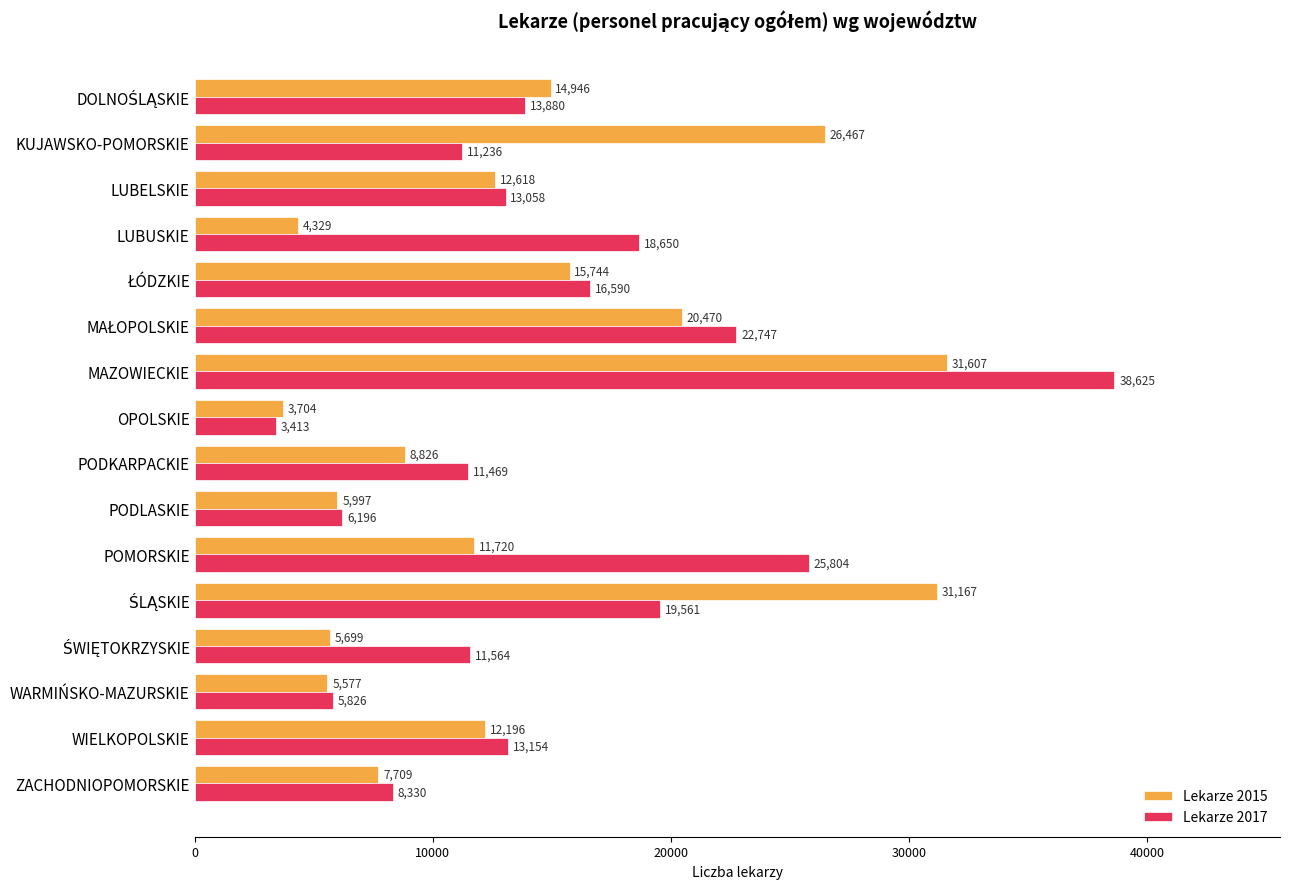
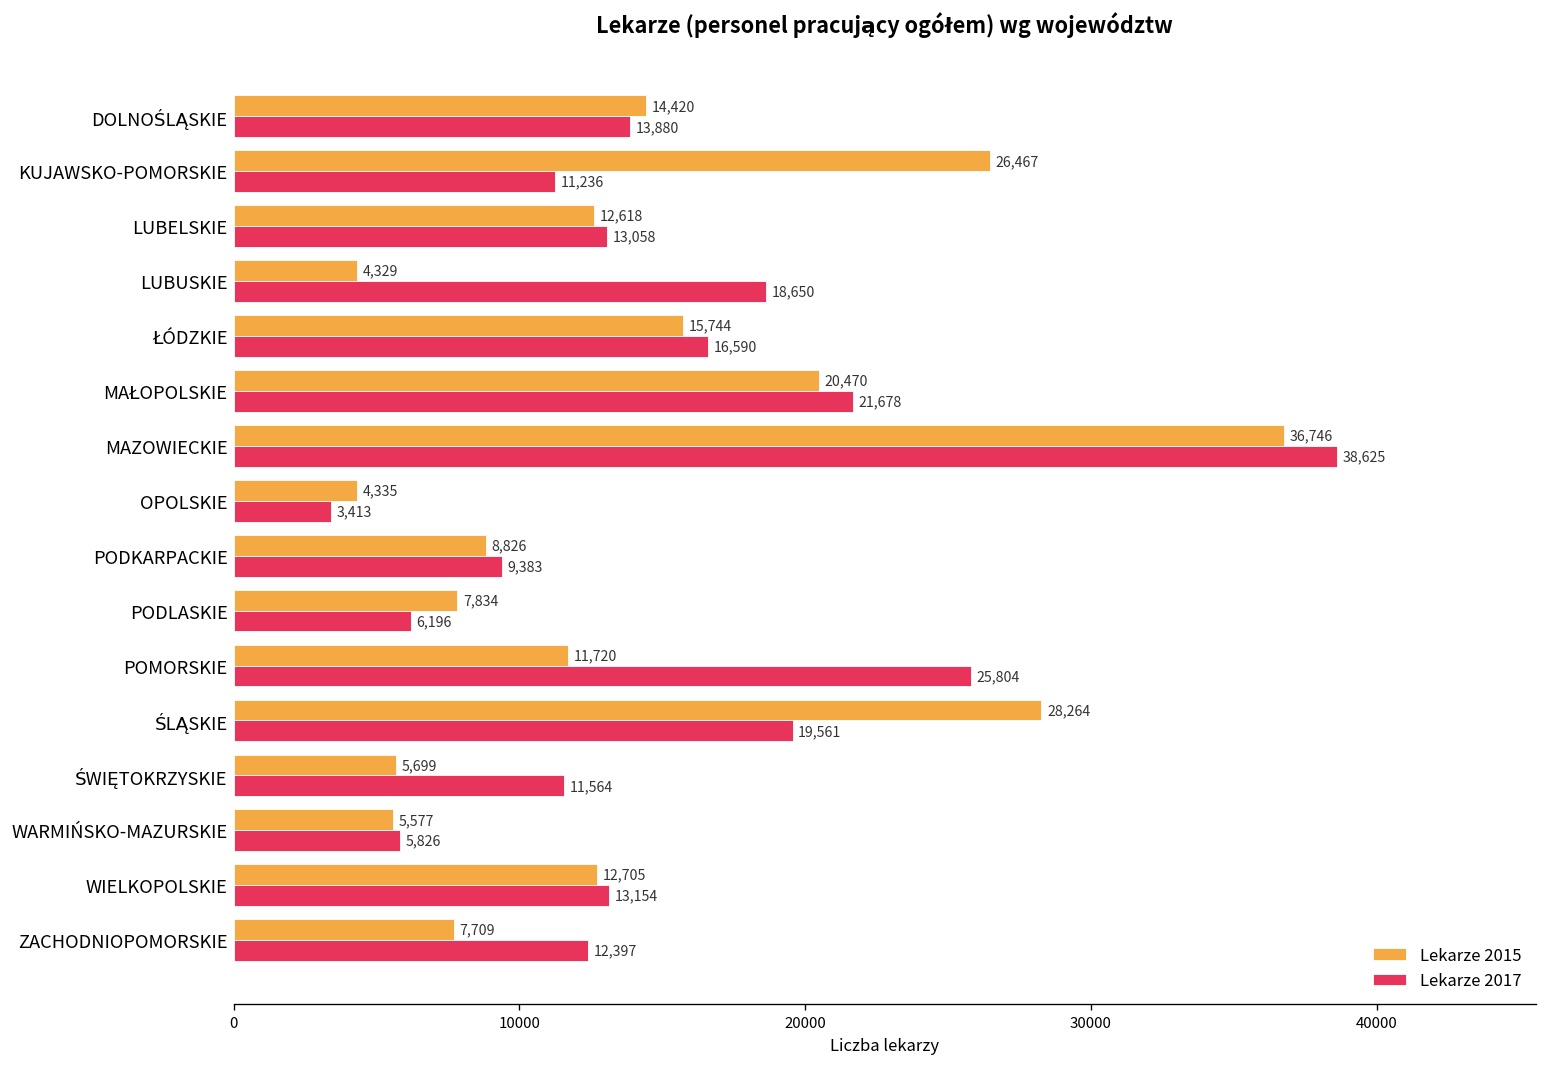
  {
    "Lekarze 2015": {
-     "DOLNOŚLĄSKIE": "14,946",
+     "DOLNOŚLĄSKIE": "14,420",
      "KUJAWSKO-POMORSKIE": "26,467",
      "LUBELSKIE": "12,618",
      "LUBUSKIE": "4,329",
      "ŁÓDZKIE": "15,744",
      "MAŁOPOLSKIE": "20,470",
-     "MAZOWIECKIE": "31,607",
-     "OPOLSKIE": "3,704",
+     "MAZOWIECKIE": "36,746",
+     "OPOLSKIE": "4,335",
      "PODKARPACKIE": "8,826",
-     "PODLASKIE": "5,997",
+     "PODLASKIE": "7,834",
      "POMORSKIE": "11,720",
-     "ŚLĄSKIE": "31,167",
+     "ŚLĄSKIE": "28,264",
      "ŚWIĘTOKRZYSKIE": "5,699",
      "WARMIŃSKO-MAZURSKIE": "5,577",
-     "WIELKOPOLSKIE": "12,196",
+     "WIELKOPOLSKIE": "12,705",
      "ZACHODNIOPOMORSKIE": "7,709"
    },
    "Lekarze 2017": {
      "DOLNOŚLĄSKIE": "13,880",
      "KUJAWSKO-POMORSKIE": "11,236",
      "LUBELSKIE": "13,058",
      "LUBUSKIE": "18,650",
      "ŁÓDZKIE": "16,590",
-     "MAŁOPOLSKIE": "22,747",
+     "MAŁOPOLSKIE": "21,678",
      "MAZOWIECKIE": "38,625",
      "OPOLSKIE": "3,413",
-     "PODKARPACKIE": "11,469",
+     "PODKARPACKIE": "9,383",
      "PODLASKIE": "6,196",
      "POMORSKIE": "25,804",
      "ŚLĄSKIE": "19,561",
      "ŚWIĘTOKRZYSKIE": "11,564",
      "WARMIŃSKO-MAZURSKIE": "5,826",
      "WIELKOPOLSKIE": "13,154",
-     "ZACHODNIOPOMORSKIE": "8,330"
+     "ZACHODNIOPOMORSKIE": "12,397"
    }
  }
